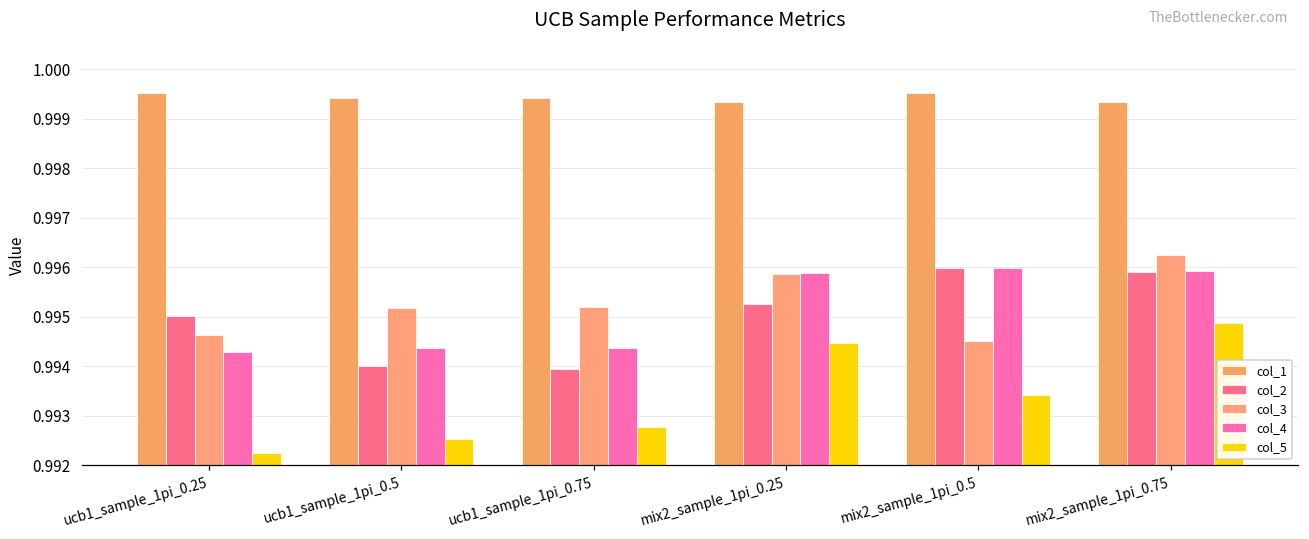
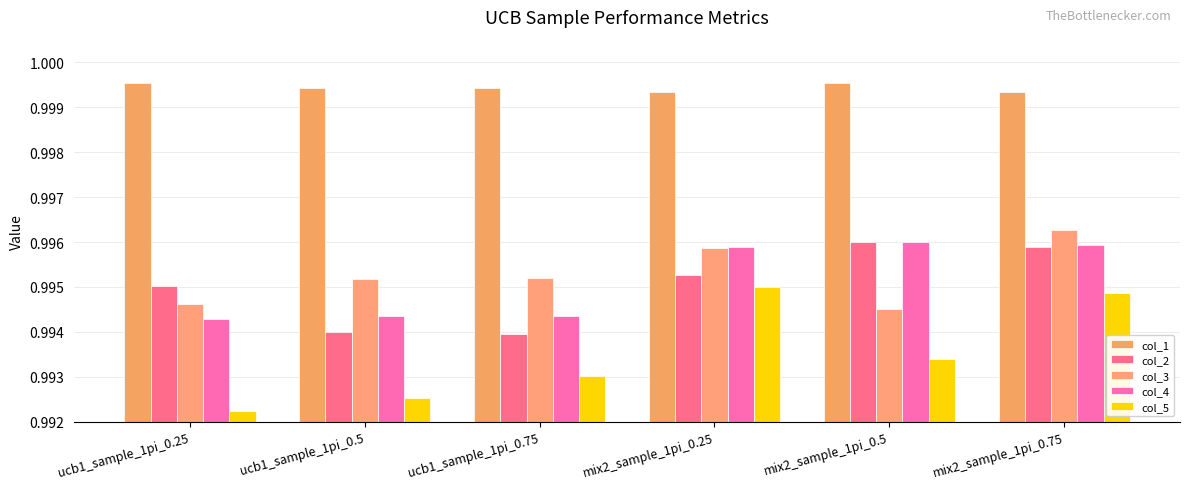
  {
    "col_5": {
      "ucb1_sample_1pi_0.25": 0.9922,
      "ucb1_sample_1pi_0.5": 0.9925,
-     "ucb1_sample_1pi_0.75": 0.9928,
-     "mix2_sample_1pi_0.25": 0.9945,
+     "ucb1_sample_1pi_0.75": 0.9930,
+     "mix2_sample_1pi_0.25": 0.9950,
      "mix2_sample_1pi_0.5": 0.9934,
      "mix2_sample_1pi_0.75": 0.9949
    }
  }
